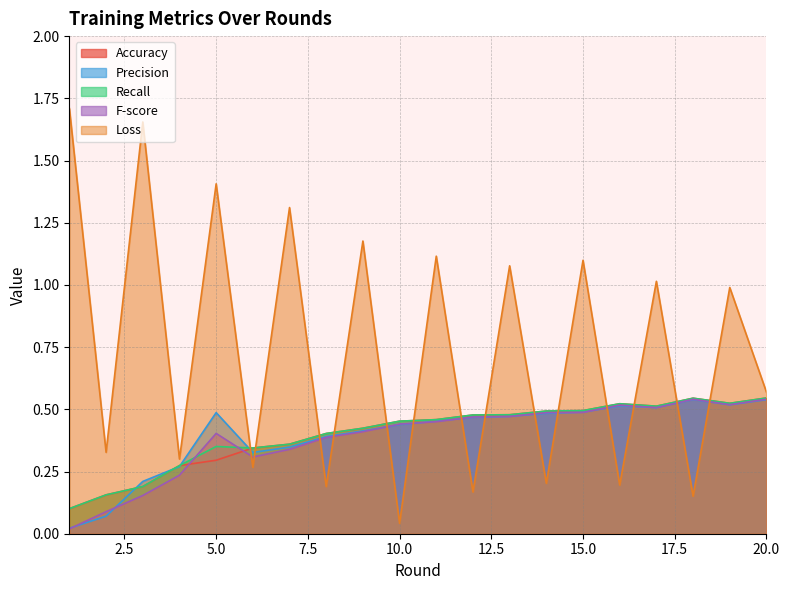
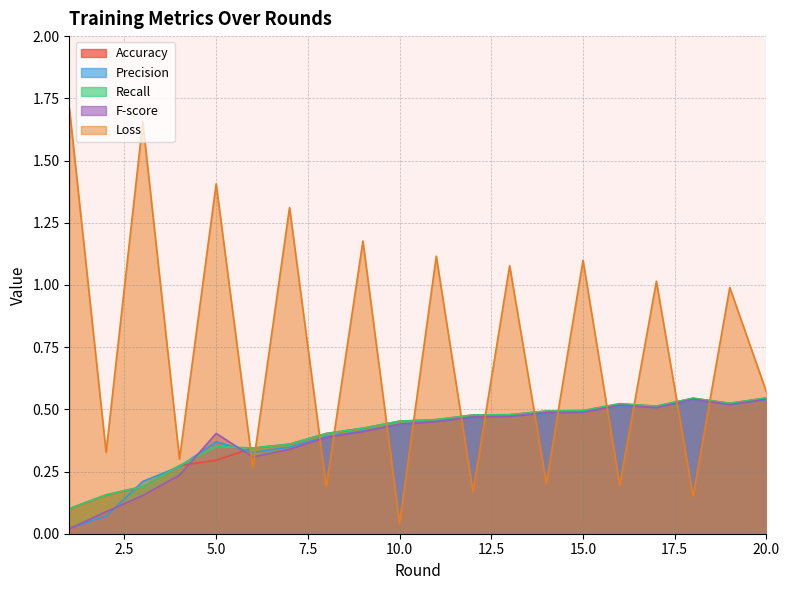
  {
    "Precision": {
-     "5.0": 0.49
+     "5.0": 0.37
    },
    "Recall": {
      "5.0": 0.35
    },
    "F-score": {
      "5.0": 0.40
    }
  }
